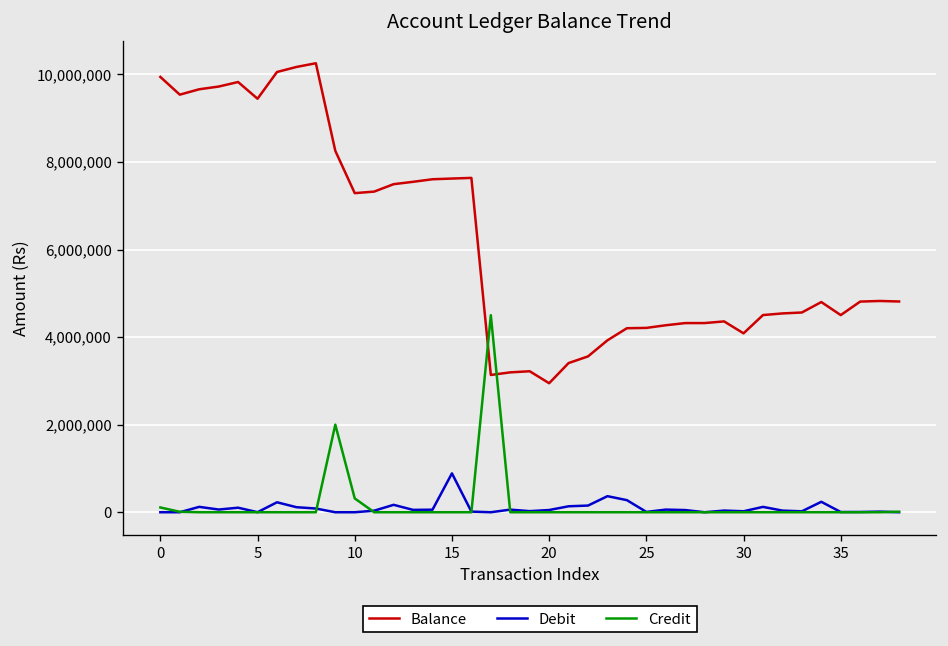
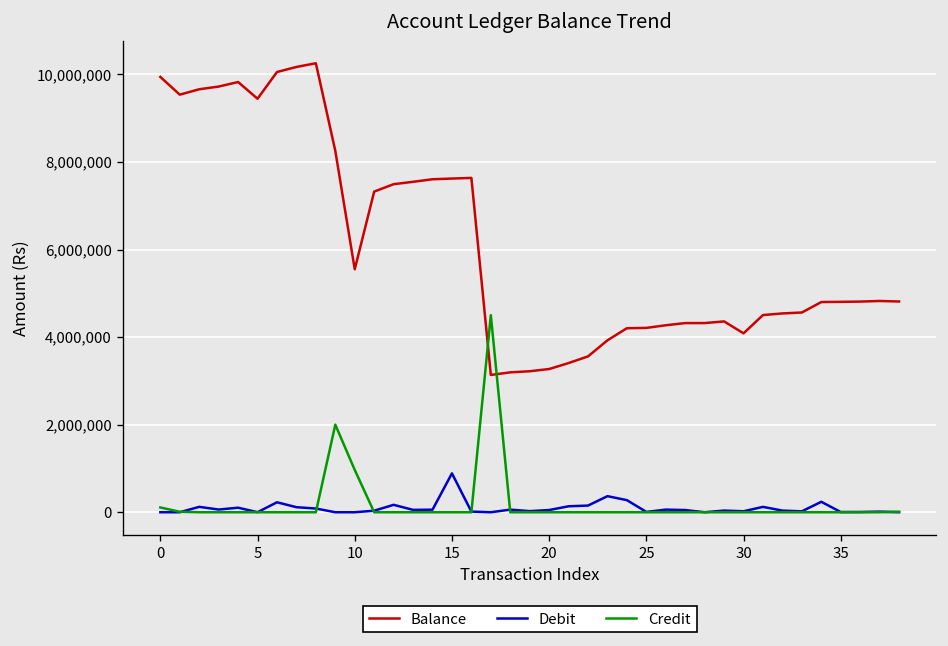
  {
    "Balance": {
      "0": "9,900,000",
      "5": "9,400,000",
-     "10": "7,300,000",
+     "10": "5,500,000",
      "15": "7,600,000",
-     "20": "2,900,000",
+     "20": "3,300,000",
      "25": "4,200,000",
      "30": "4,100,000",
-     "35": "4,500,000"
+     "35": "4,800,000"
    },
    "Debit": {
      "0": "0",
      "10": "0",
      "15": "900,000"
    },
    "Credit": {
      "0": "100,000",
-     "10": "300,000",
+     "10": "1,000,000",
      "15": "0"
    }
  }
